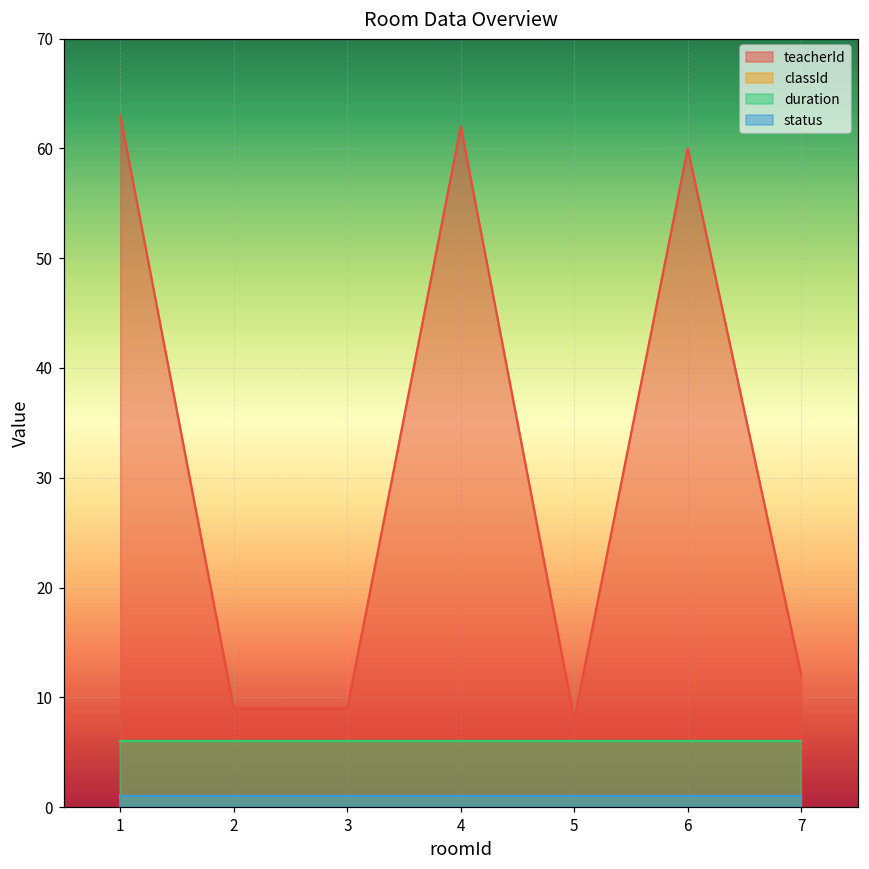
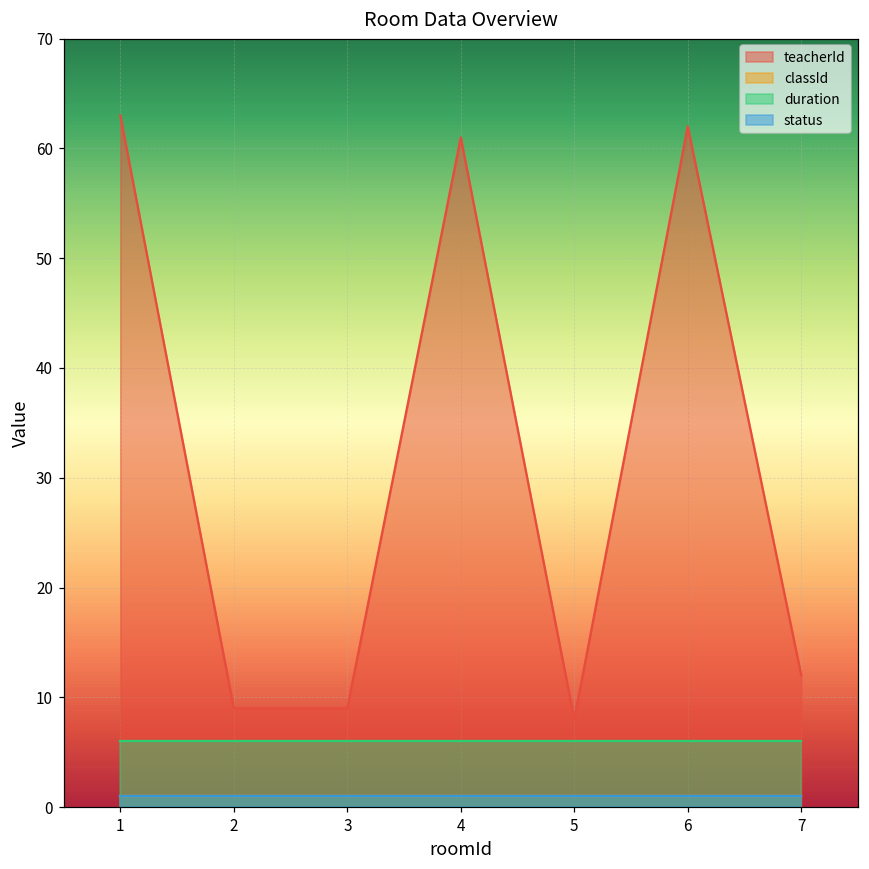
  {
    "teacherId": {
      "1": 63,
      "2": 9,
      "3": 9,
-     "4": 62,
+     "4": 61,
      "5": 8,
-     "6": 60,
+     "6": 62,
      "7": 12
    },
    "status": {
      "1": 1,
      "2": 1,
      "3": 1,
      "4": 1,
      "5": 1,
      "6": 1,
      "7": 1
    },
    "duration": {
      "1": 6,
      "2": 6,
      "3": 6,
      "4": 6,
      "5": 6,
      "6": 6,
      "7": 6
    }
  }
